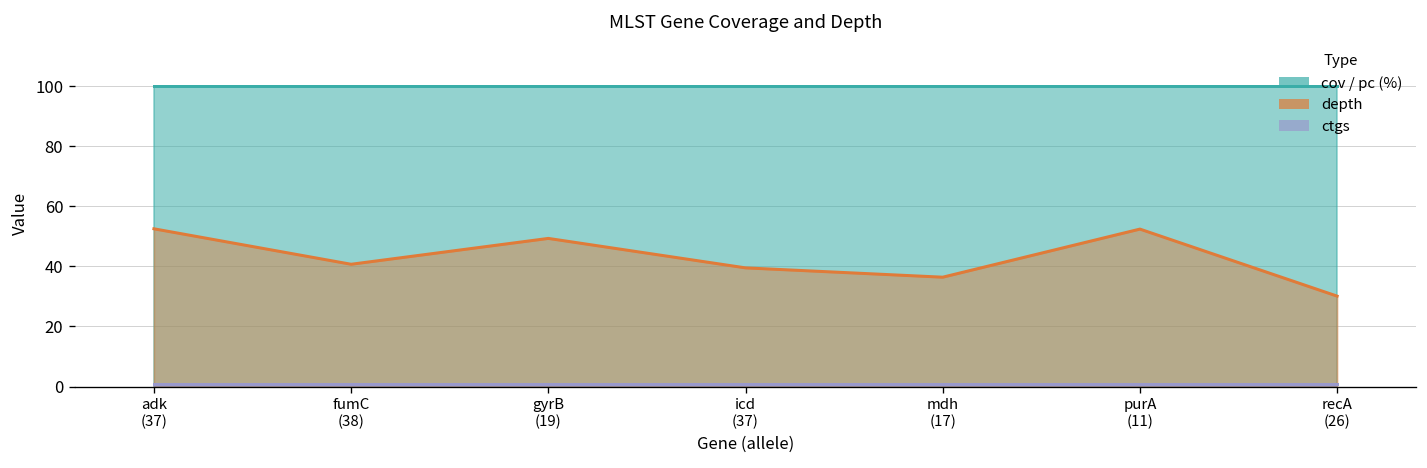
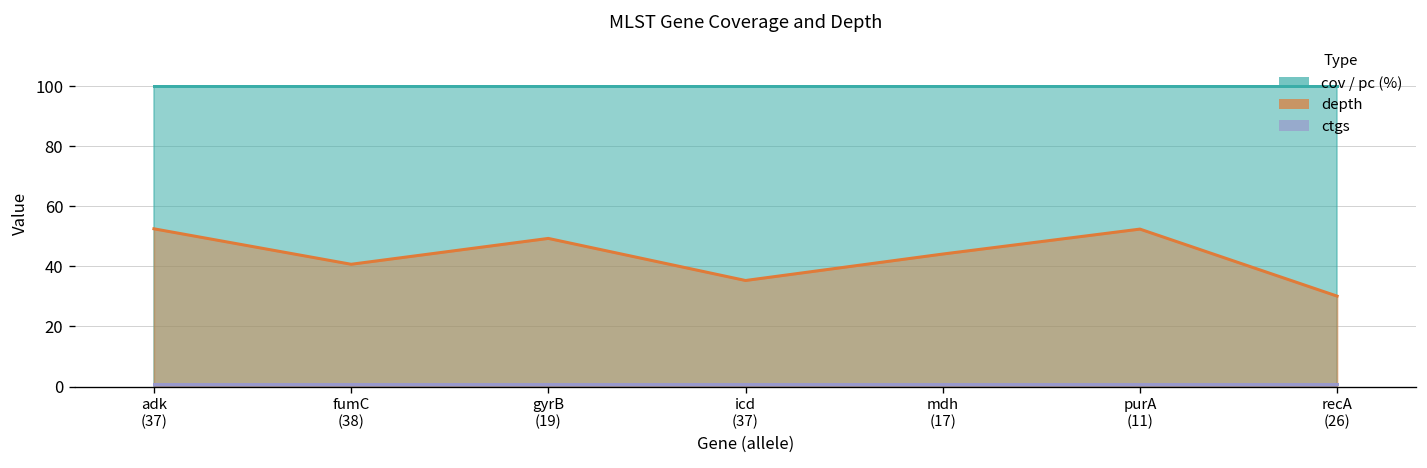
  {
    "depth": {
      "adk (37)": 53,
      "fumC (38)": 41,
      "gyrB (19)": 49,
-     "icd (37)": 40,
-     "mdh (17)": 36,
+     "icd (37)": 35,
+     "mdh (17)": 44,
      "purA (11)": 52,
      "recA (26)": 30
    },
    "ctgs": {
      "adk (37)": 1,
      "fumC (38)": 1,
      "gyrB (19)": 1,
      "icd (37)": 1,
      "mdh (17)": 1,
      "purA (11)": 1,
      "recA (26)": 1
    }
  }
